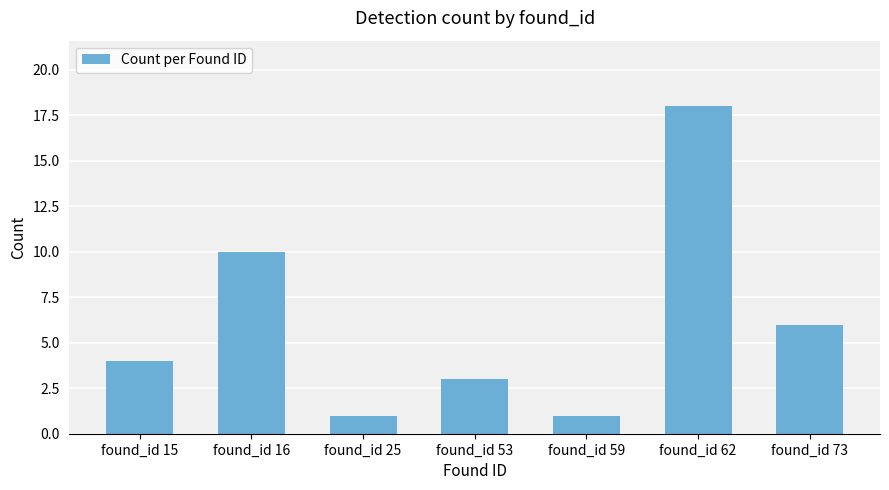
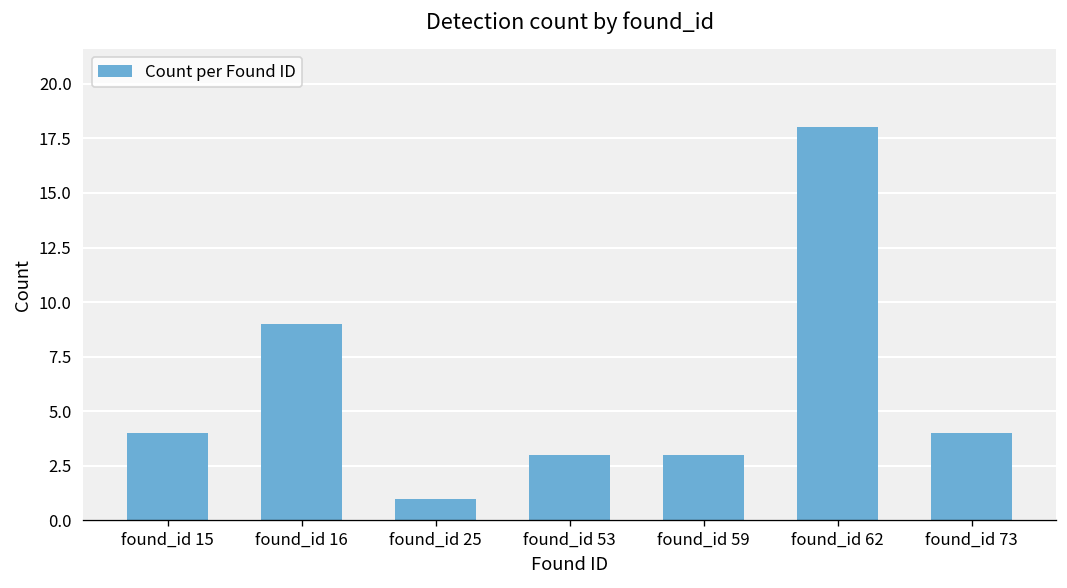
  {
    "found_id 15": 4,
-   "found_id 16": 10,
+   "found_id 16": 9,
    "found_id 25": 1,
    "found_id 53": 3,
-   "found_id 59": 1,
+   "found_id 59": 3,
    "found_id 62": 18,
-   "found_id 73": 6
+   "found_id 73": 4
  }
